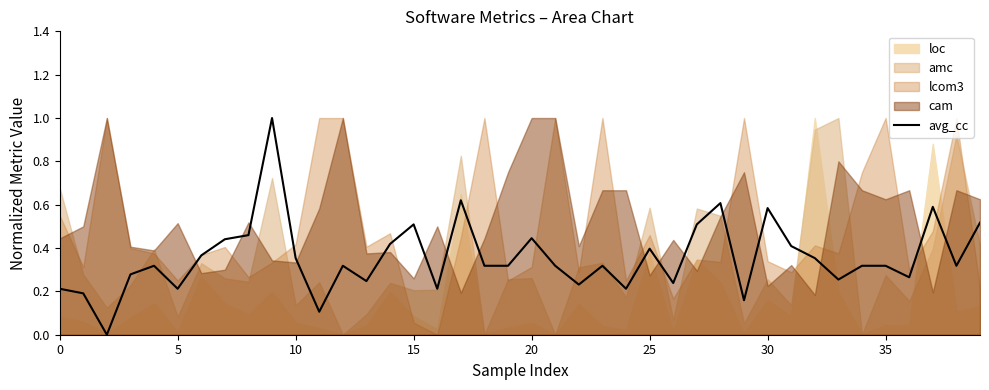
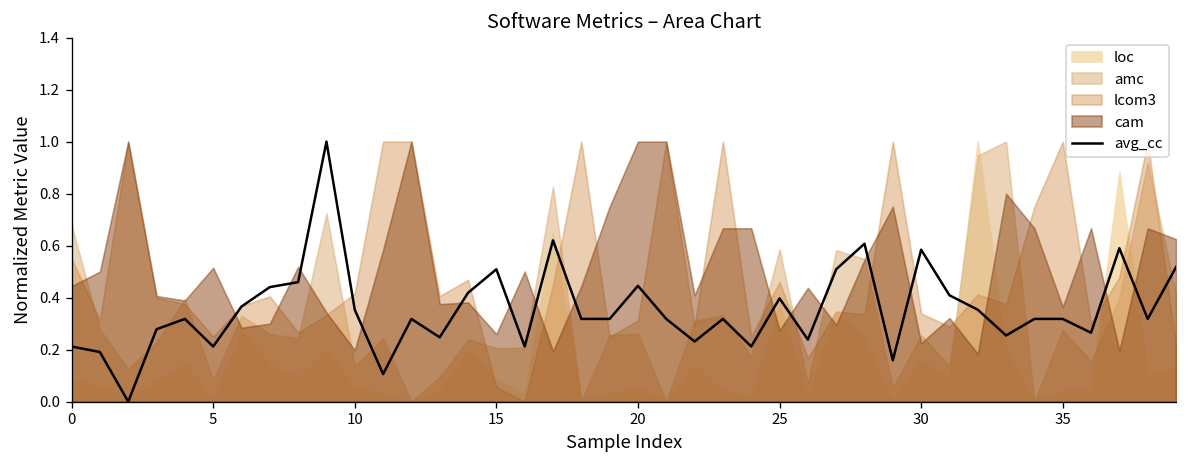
  {
    "avg_cc": {
      "0": 0.21,
      "5": 0.21,
      "10": 0.35,
      "15": 0.51,
      "20": 0.45,
      "25": 0.40,
      "30": 0.58,
      "35": 0.32
    },
    "cam": {
      "0": 0.44,
      "5": 0.51,
-     "10": 0.33,
+     "10": 0.20,
      "15": 0.26,
      "20": 1.00,
      "25": 0.27,
      "30": 0.23,
-     "35": 0.63
+     "35": 0.36
    }
  }
